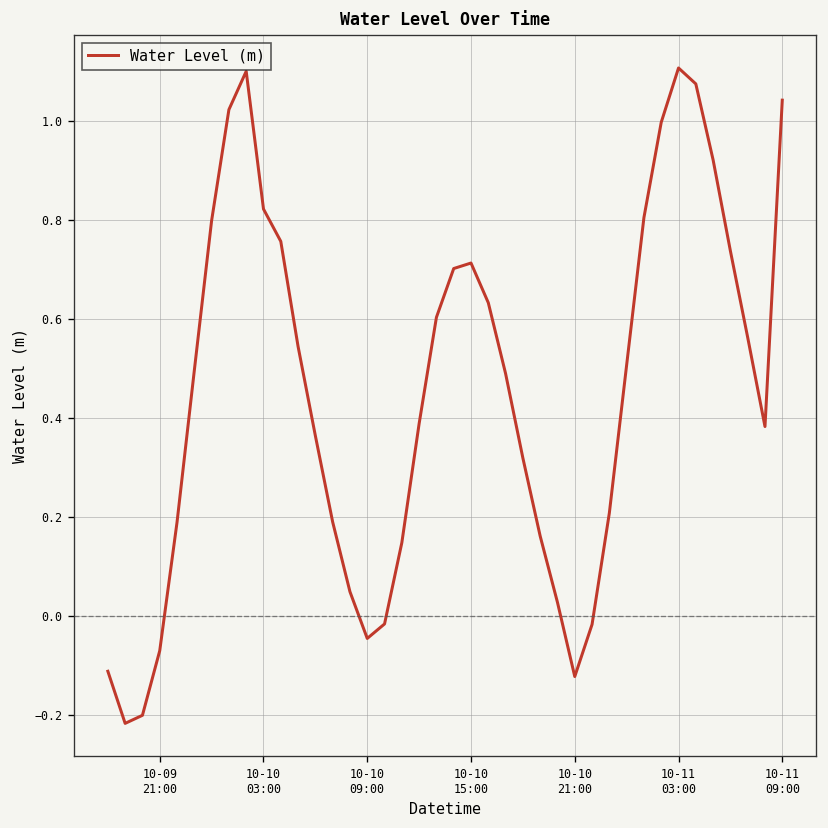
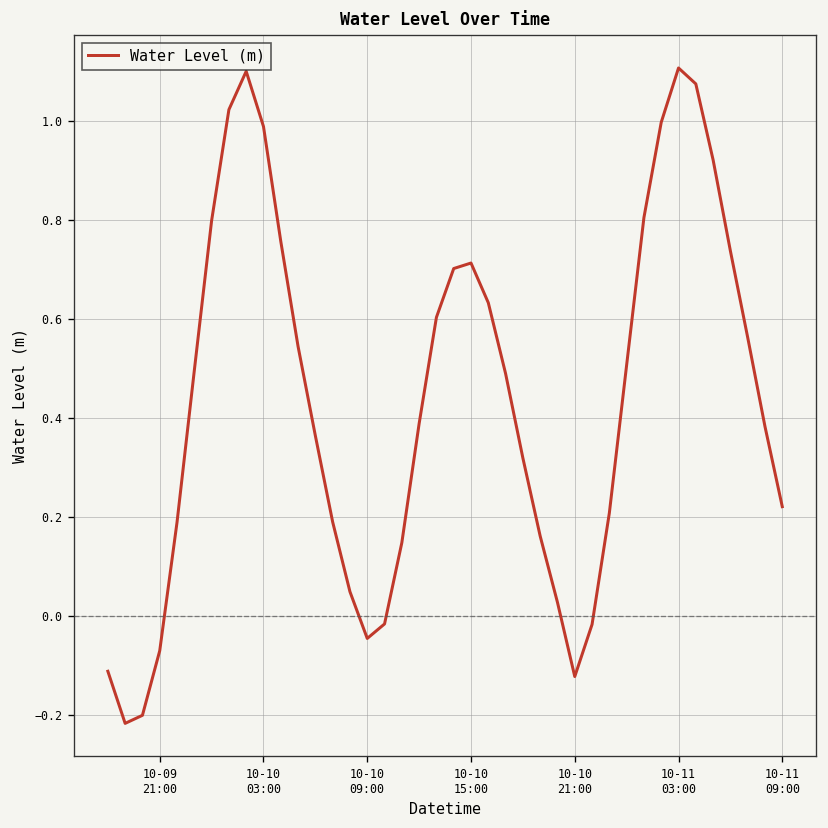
  {
    "10-09 21:00": -0.07,
-   "10-10 03:00": 0.82,
+   "10-10 03:00": 0.99,
    "10-10 09:00": -0.04,
    "10-10 15:00": 0.71,
    "10-10 21:00": -0.12,
    "10-11 03:00": 1.11,
-   "10-11 09:00": 1.04
+   "10-11 09:00": 0.22
  }
